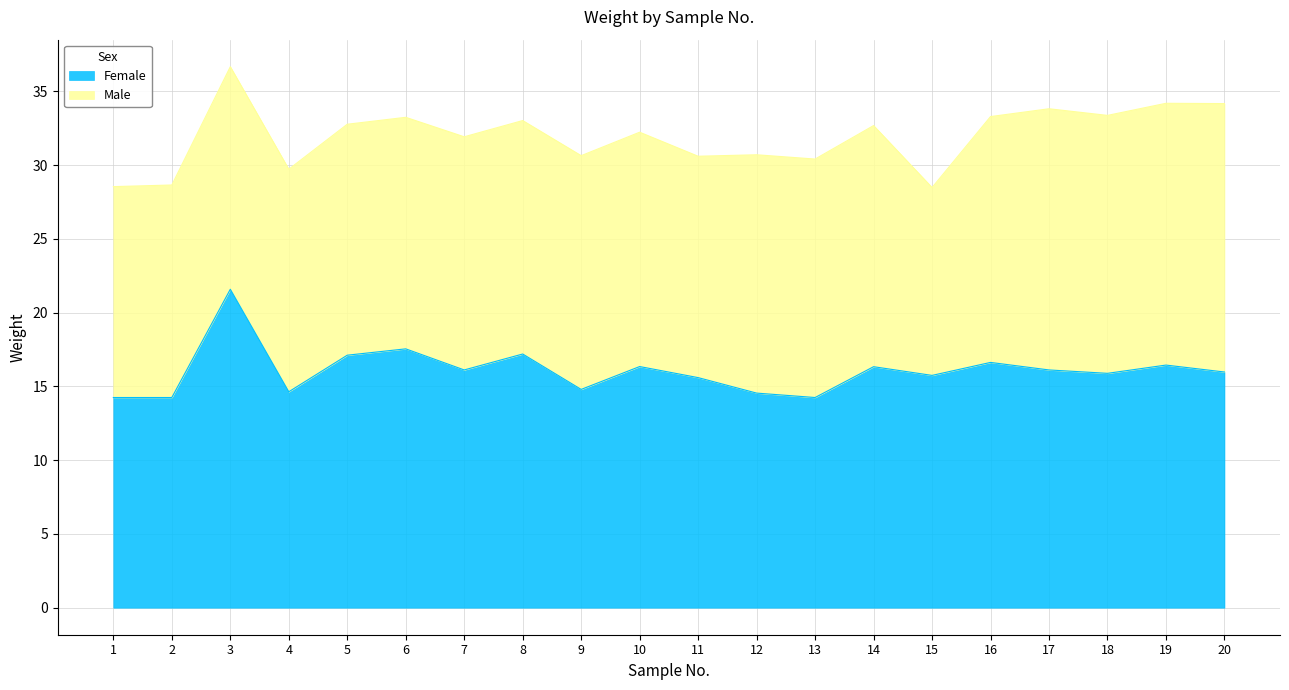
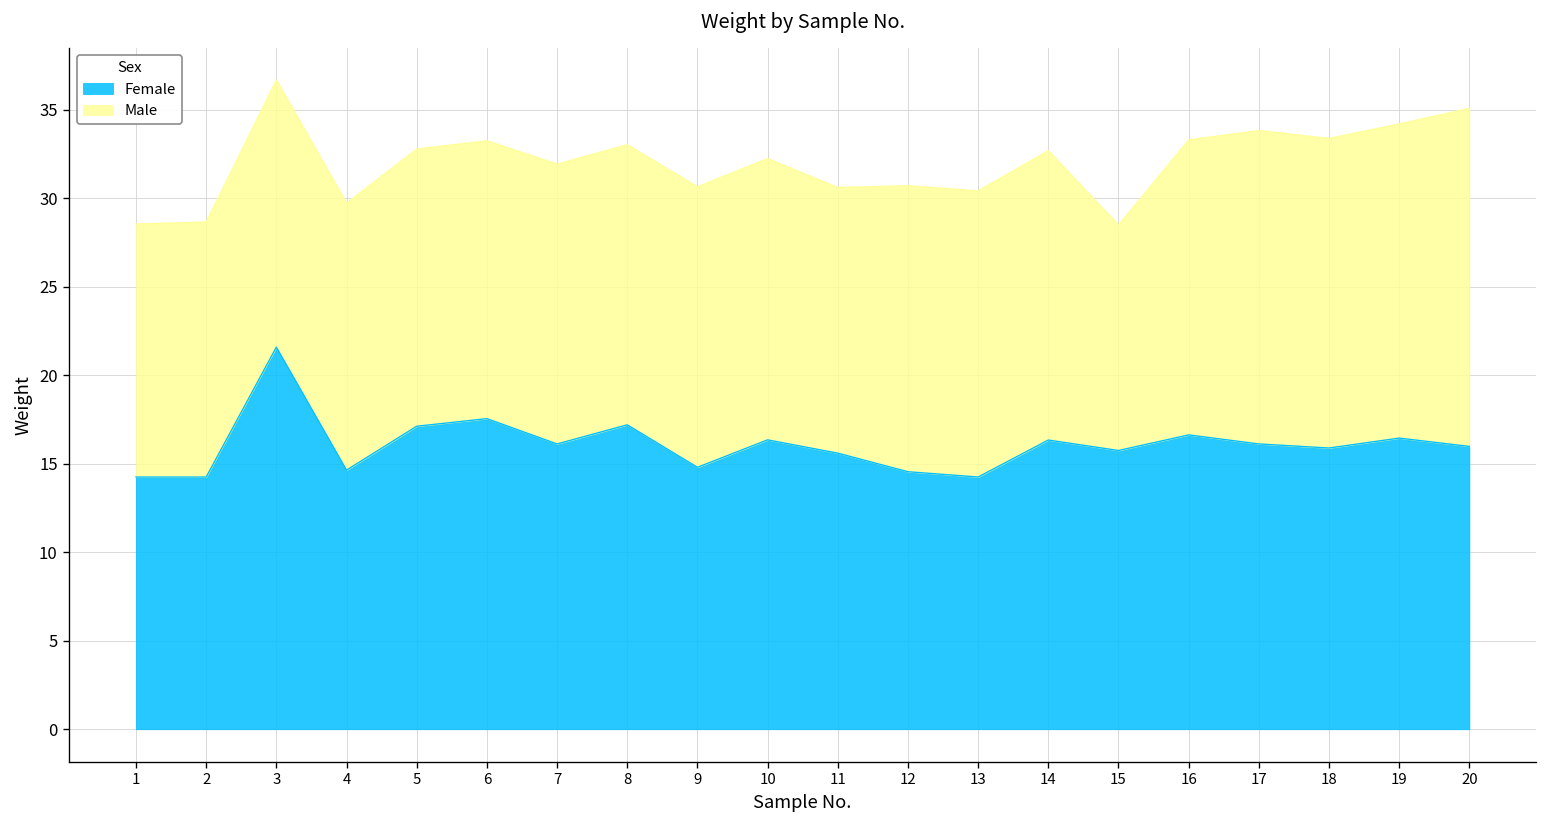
  {
    "Female": {
      "1": 14.3,
      "2": 14.3,
      "3": 21.6,
      "4": 14.6,
      "5": 17.1,
      "6": 17.6,
      "7": 16.1,
      "8": 17.2,
      "9": 14.8,
      "10": 16.4,
      "11": 15.6,
      "12": 14.6,
      "13": 14.3,
      "14": 16.3,
      "15": 15.8,
      "16": 16.6,
      "17": 16.1,
      "18": 15.9,
      "19": 16.5,
      "20": 16.0
    },
    "Male": {
      "1": 14.3,
      "2": 14.4,
      "3": 15.1,
      "4": 15.1,
      "5": 15.7,
      "6": 15.7,
      "7": 15.8,
      "8": 15.8,
      "9": 15.8,
      "10": 15.9,
      "11": 15.0,
      "12": 16.2,
      "13": 16.2,
      "14": 16.3,
      "15": 12.7,
      "16": 16.7,
      "17": 17.7,
      "18": 17.5,
      "19": 17.8,
-     "20": 18.2
+     "20": 19.1
    }
  }
